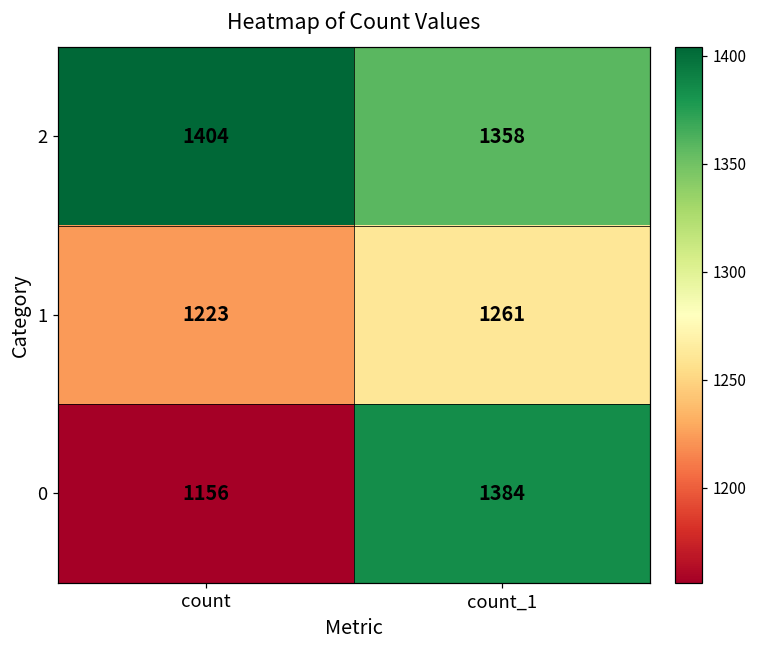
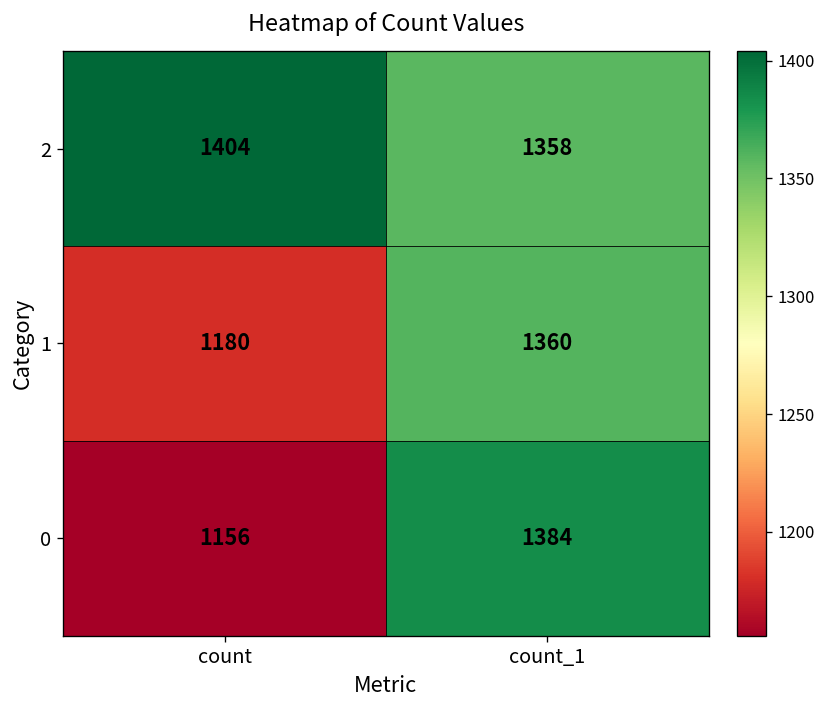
  {
    "2": {
      "count": 1404,
      "count_1": 1358
    },
    "1": {
-     "count": 1223,
-     "count_1": 1261
+     "count": 1180,
+     "count_1": 1360
    },
    "0": {
      "count": 1156,
      "count_1": 1384
    }
  }
